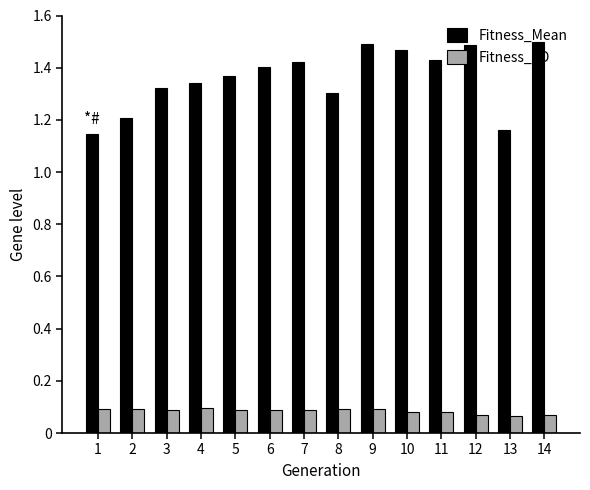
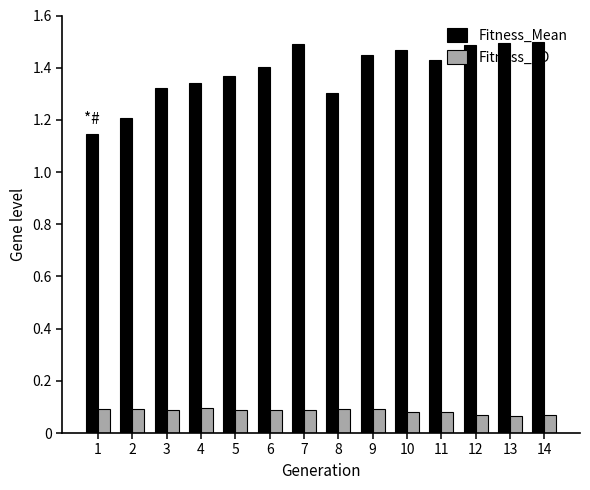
  {
    "Fitness_Mean": {
      "1": 1.15,
      "2": 1.21,
      "3": 1.32,
      "4": 1.34,
      "5": 1.37,
      "6": 1.40,
-     "7": 1.42,
+     "7": 1.49,
      "8": 1.30,
-     "9": 1.49,
+     "9": 1.45,
      "10": 1.47,
      "11": 1.43,
      "12": 1.49,
-     "13": 1.16,
+     "13": 1.49,
      "14": 1.50
    },
    "Fitness_SD": {
      "1": 0.09,
      "2": 0.09,
      "3": 0.09,
      "4": 0.10,
      "5": 0.09,
      "6": 0.09,
      "7": 0.09,
      "8": 0.09,
      "9": 0.09,
      "10": 0.08,
      "11": 0.08,
      "12": 0.07,
      "13": 0.07,
      "14": 0.07
    }
  }
